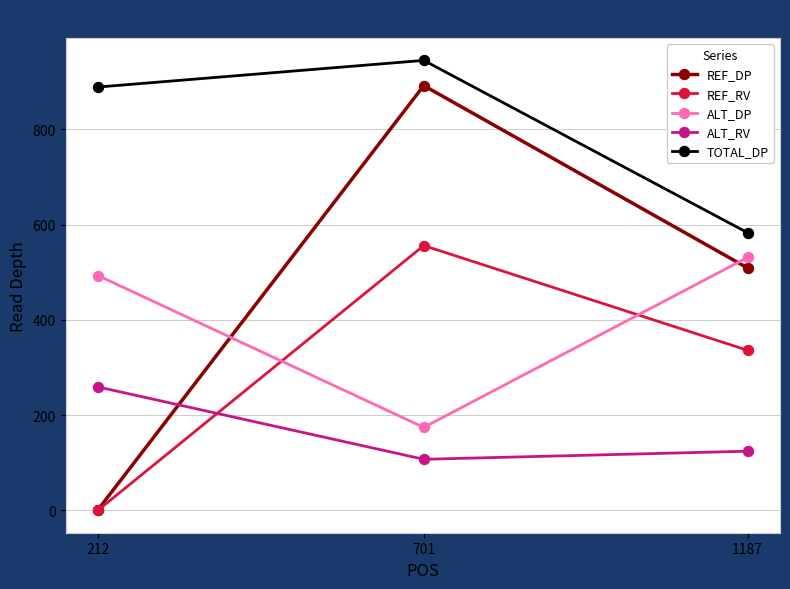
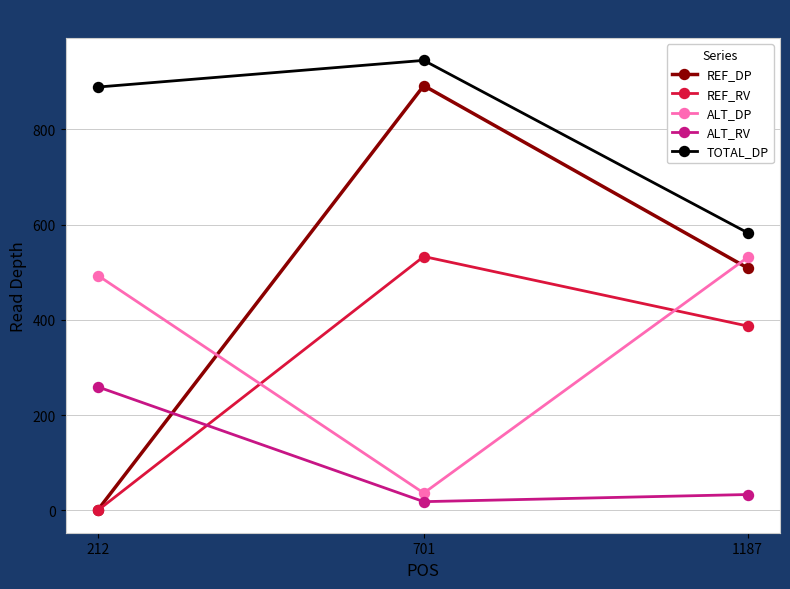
  {
    "REF_DP": {
      "701": 890,
      "1187": 510
    },
    "REF_RV": {
-     "701": 560,
-     "1187": 340
+     "701": 530,
+     "1187": 390
    },
    "ALT_DP": {
      "212": 490,
-     "701": 170,
+     "701": 40,
      "1187": 530
    },
    "ALT_RV": {
      "212": 260,
-     "701": 110,
-     "1187": 120
+     "701": 20,
+     "1187": 30
    },
    "TOTAL_DP": {
      "212": 890,
      "701": 950,
      "1187": 580
    }
  }
